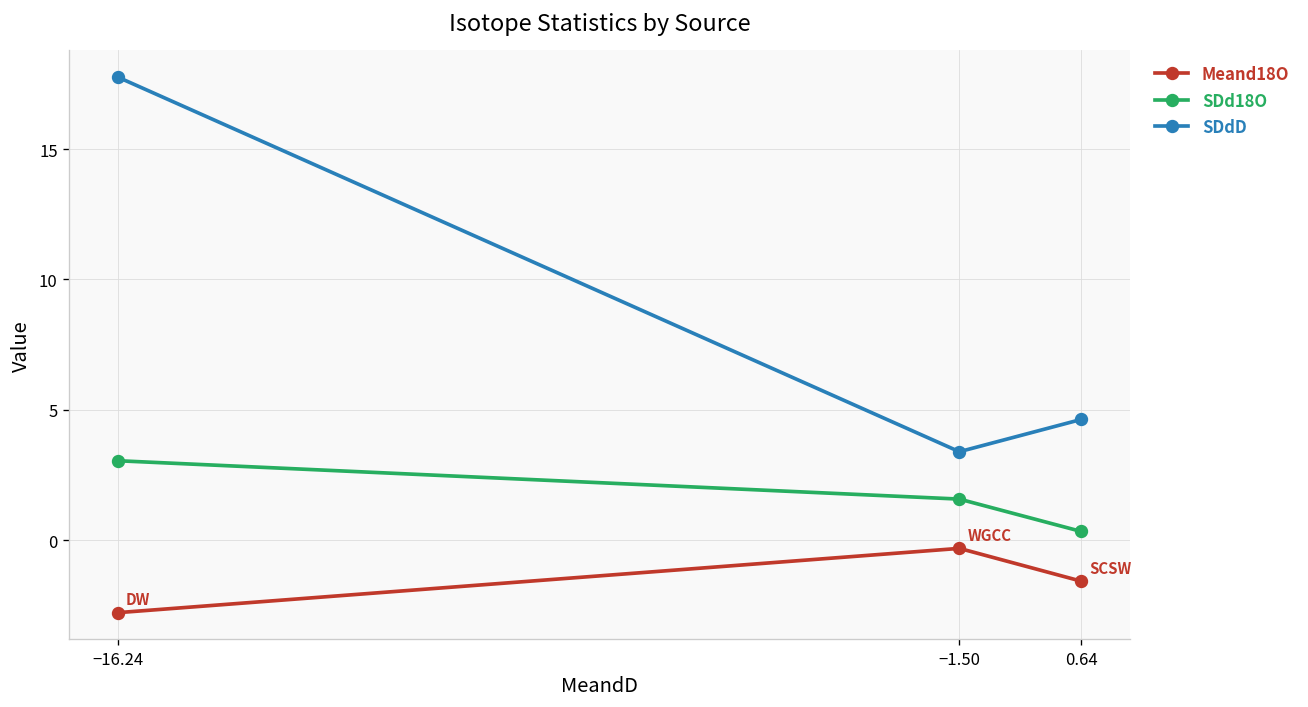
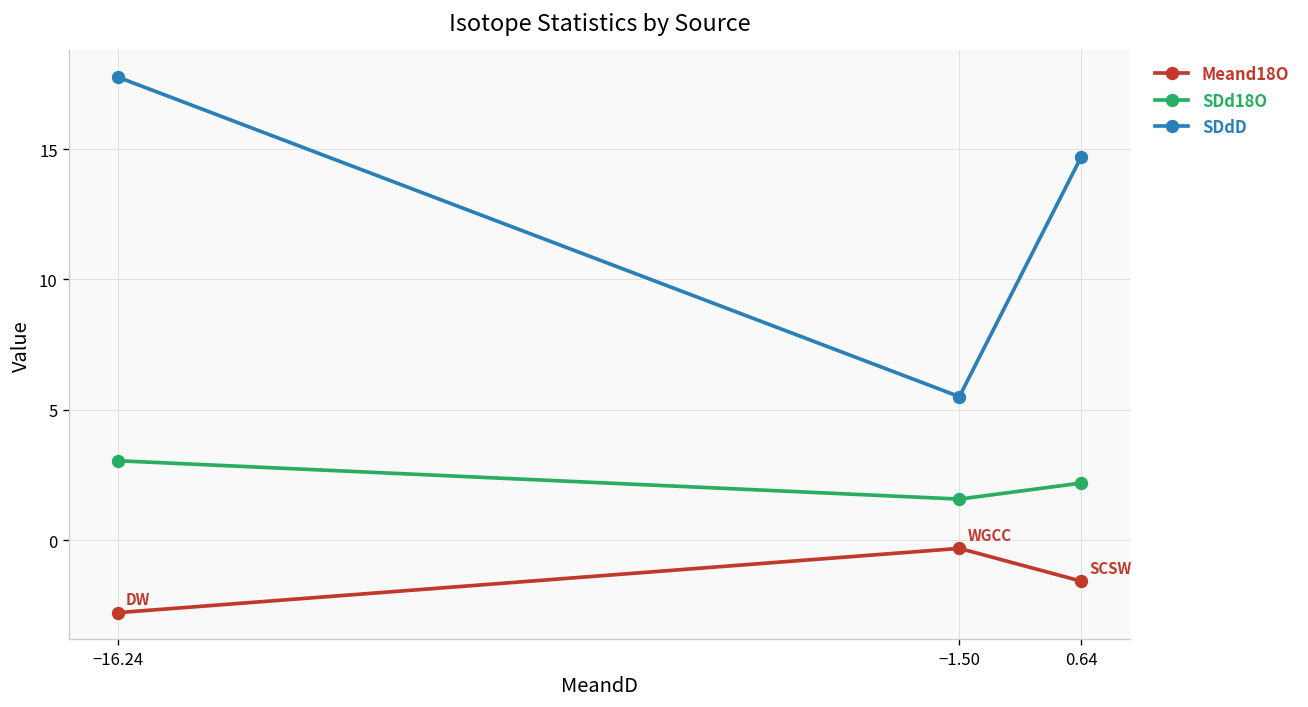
  {
    "Meand18O": {
      "−16.24": -2.8,
      "−1.50": -0.3,
      "0.64": -1.6
    },
    "SDd18O": {
      "−16.24": 3.0,
      "−1.50": 1.6,
-     "0.64": 0.3
+     "0.64": 2.2
    },
    "SDdD": {
      "−16.24": 17.8,
-     "−1.50": 3.4,
-     "0.64": 4.6
+     "−1.50": 5.5,
+     "0.64": 14.7
    }
  }
